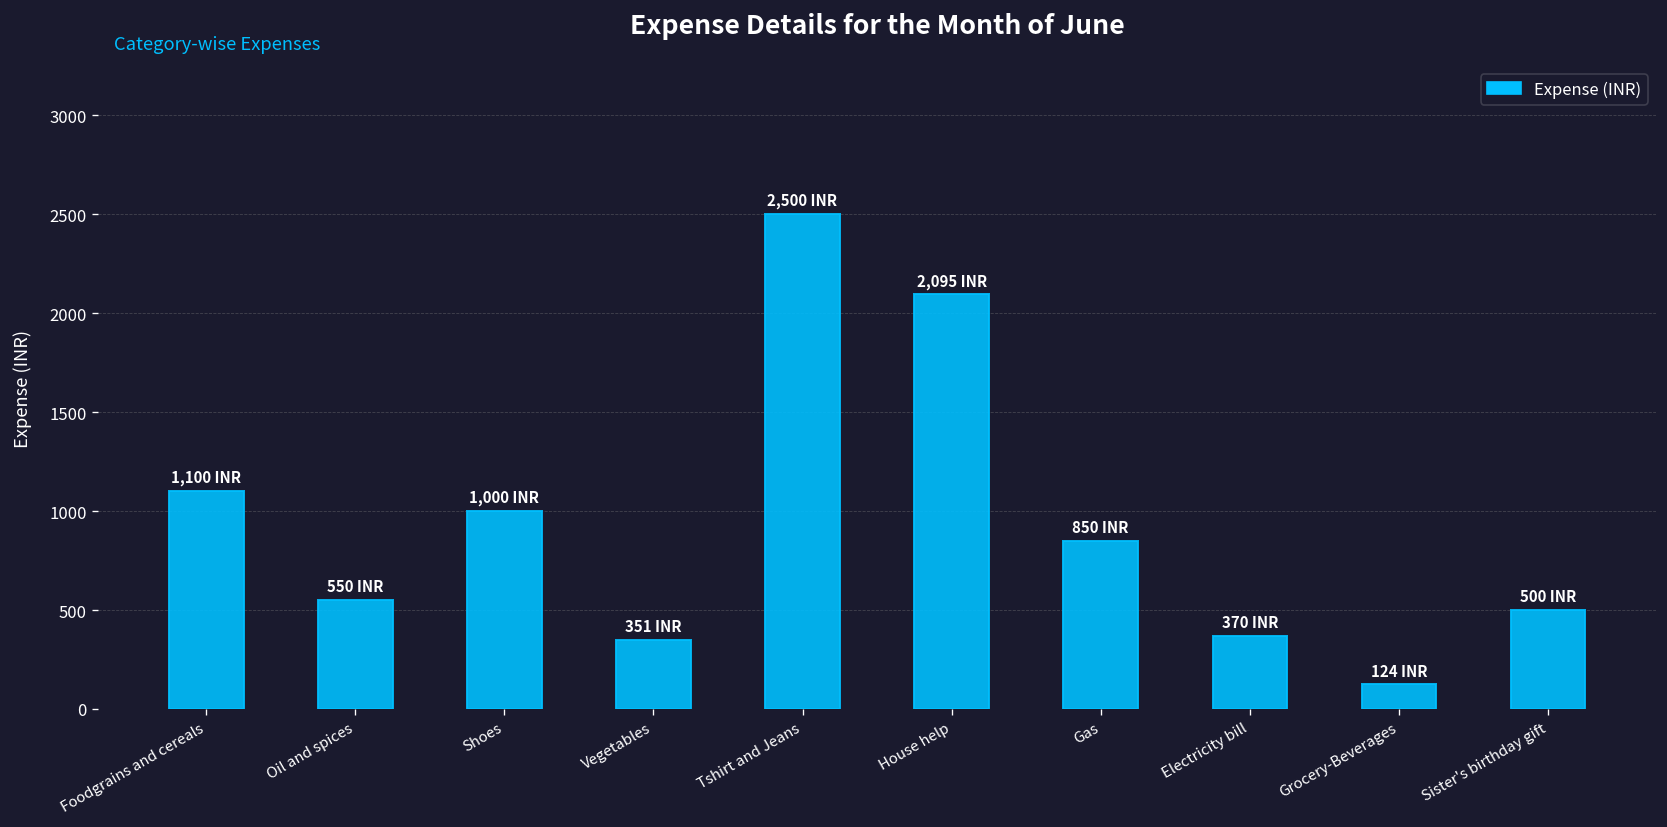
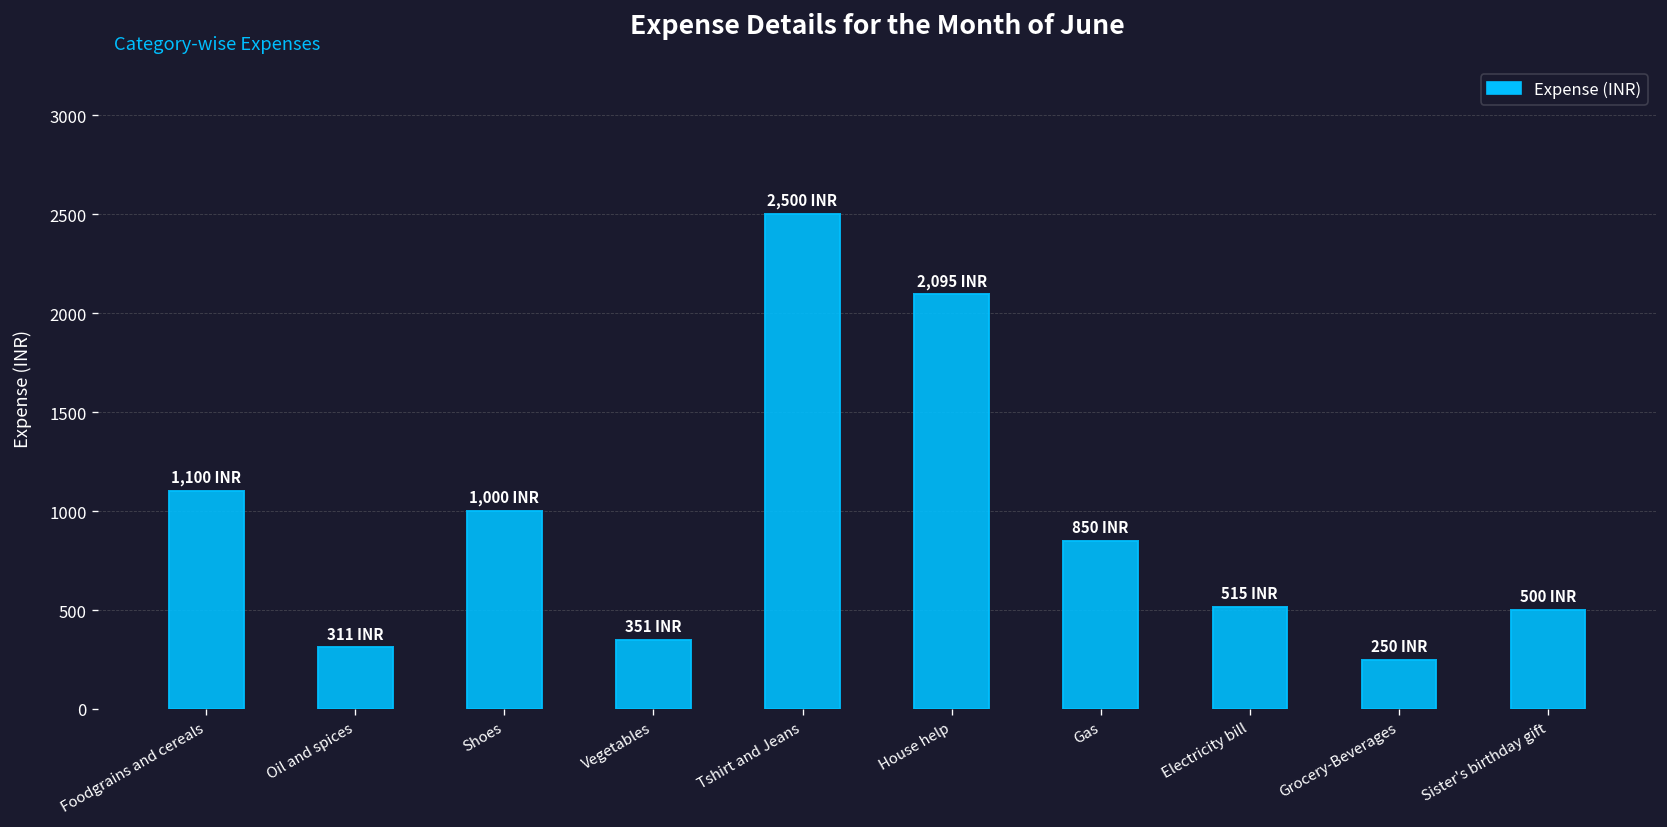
  {
    "Foodgrains and cereals": "1,100",
-   "Oil and spices": "550",
+   "Oil and spices": "311",
    "Shoes": "1,000",
    "Vegetables": "351",
    "Tshirt and Jeans": "2,500",
    "House help": "2,095",
    "Gas": "850",
-   "Electricity bill": "370",
-   "Grocery-Beverages": "124",
+   "Electricity bill": "515",
+   "Grocery-Beverages": "250",
    "Sister's birthday gift": "500"
  }
